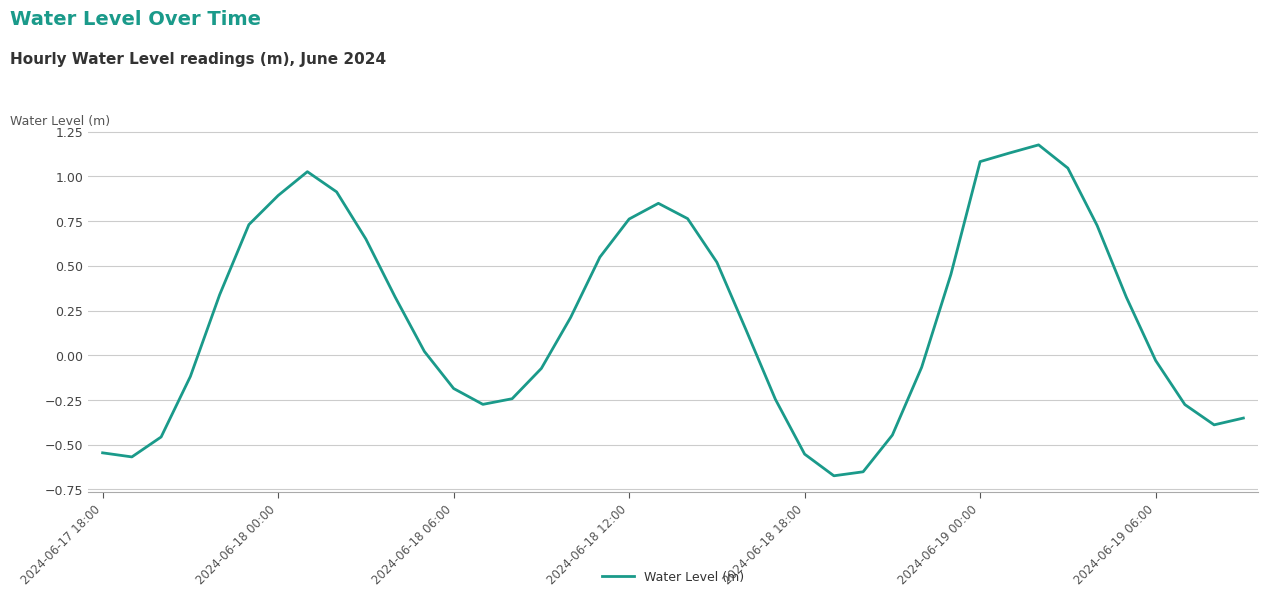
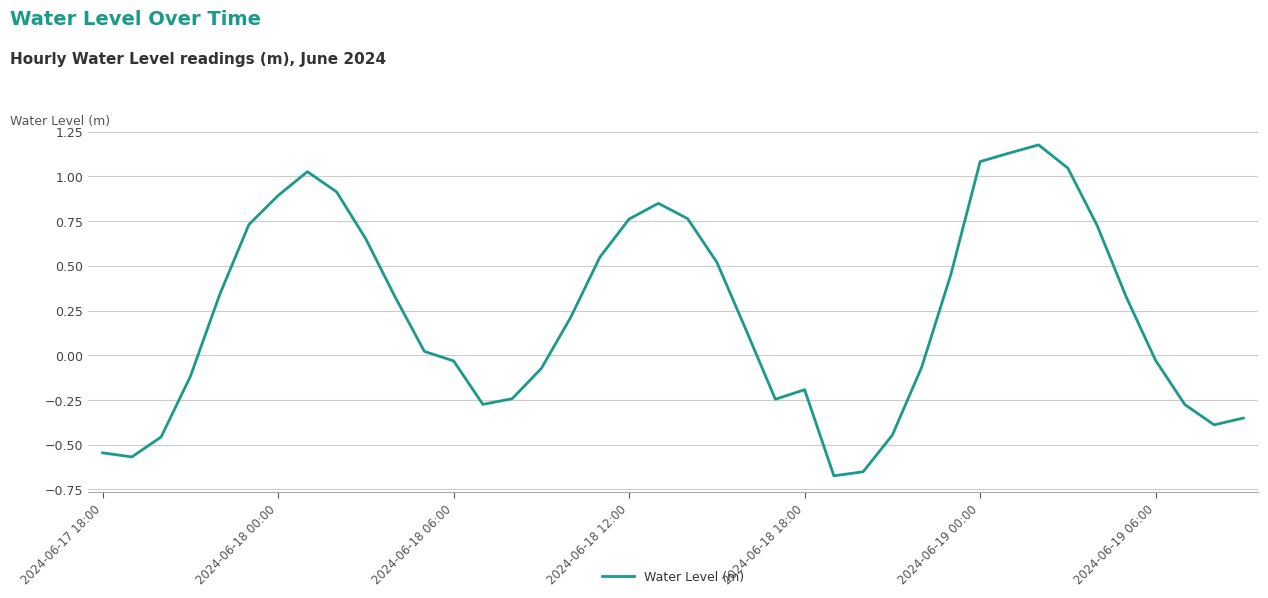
  {
    "2024-06-17 18:00": -0.55,
    "2024-06-18 00:00": 0.89,
-   "2024-06-18 06:00": -0.19,
+   "2024-06-18 06:00": -0.03,
    "2024-06-18 12:00": 0.76,
-   "2024-06-18 18:00": -0.55,
+   "2024-06-18 18:00": -0.19,
    "2024-06-19 00:00": 1.08,
    "2024-06-19 06:00": -0.03
  }
